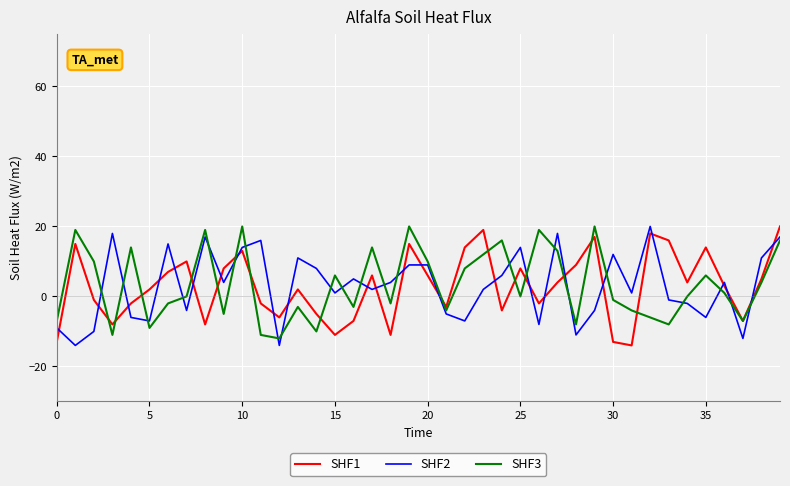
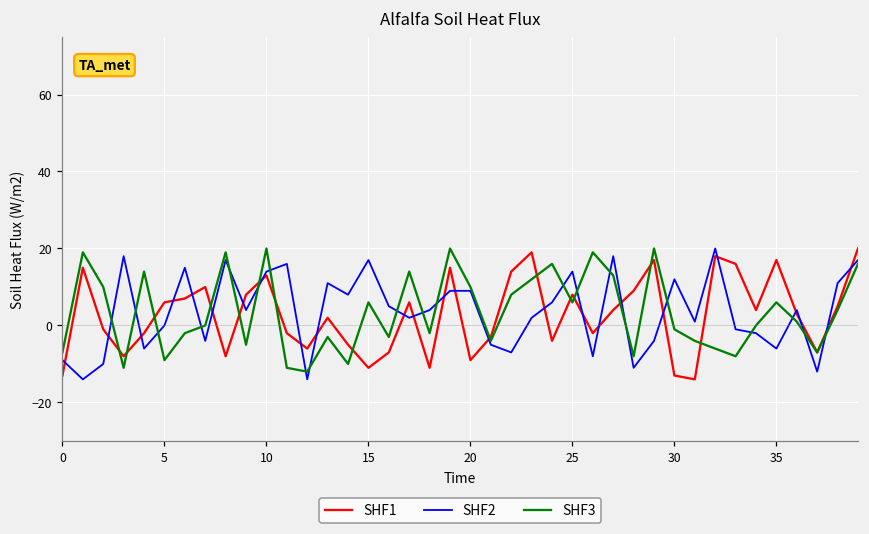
  {
    "SHF1": {
      "0": -13,
-     "5": 2,
+     "5": 6,
      "10": 13,
      "15": -11,
-     "20": 6,
+     "20": -9,
      "25": 8,
      "30": -13,
-     "35": 14
+     "35": 17
    },
    "SHF2": {
      "0": -9,
-     "5": -7,
+     "5": 0,
      "10": 14,
-     "15": 1,
+     "15": 17,
      "20": 9,
      "25": 14,
      "30": 12,
      "35": -6
    },
    "SHF3": {
      "0": -7,
      "5": -9,
      "10": 20,
      "15": 6,
      "20": 10,
-     "25": 0,
+     "25": 6,
      "30": -1,
      "35": 6
    }
  }
